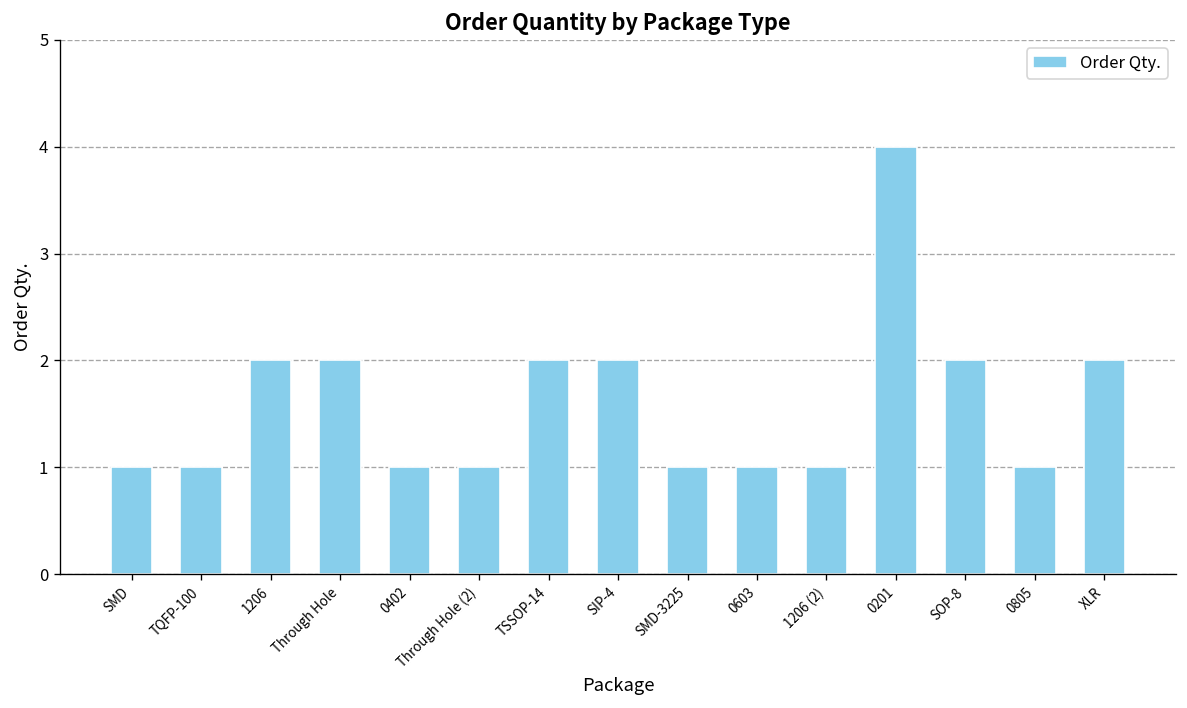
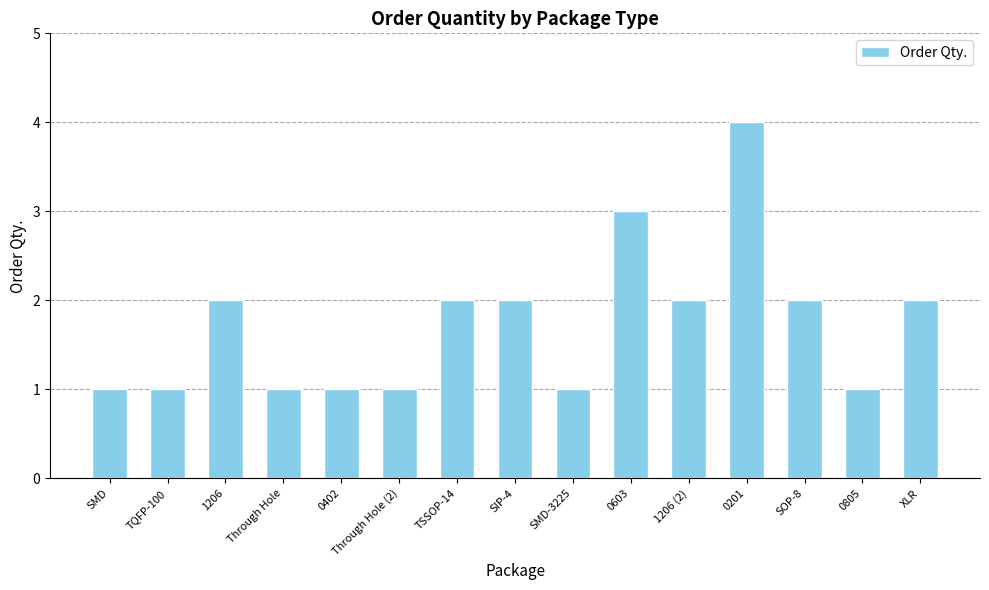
  {
    "SMD": 1,
    "TQFP-100": 1,
    "1206": 2,
-   "Through Hole": 2,
+   "Through Hole": 1,
    "0402": 1,
    "Through Hole (2)": 1,
    "TSSOP-14": 2,
    "SIP-4": 2,
    "SMD-3225": 1,
-   "0603": 1,
-   "1206 (2)": 1,
+   "0603": 3,
+   "1206 (2)": 2,
    "0201": 4,
    "SOP-8": 2,
    "0805": 1,
    "XLR": 2
  }
